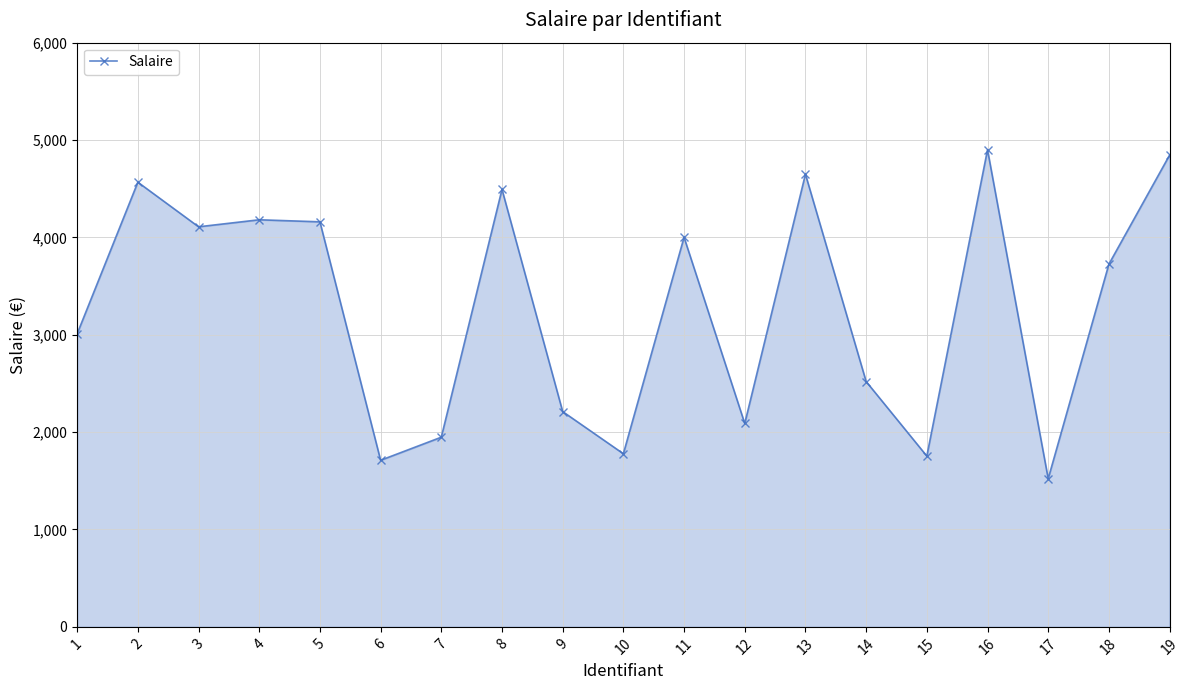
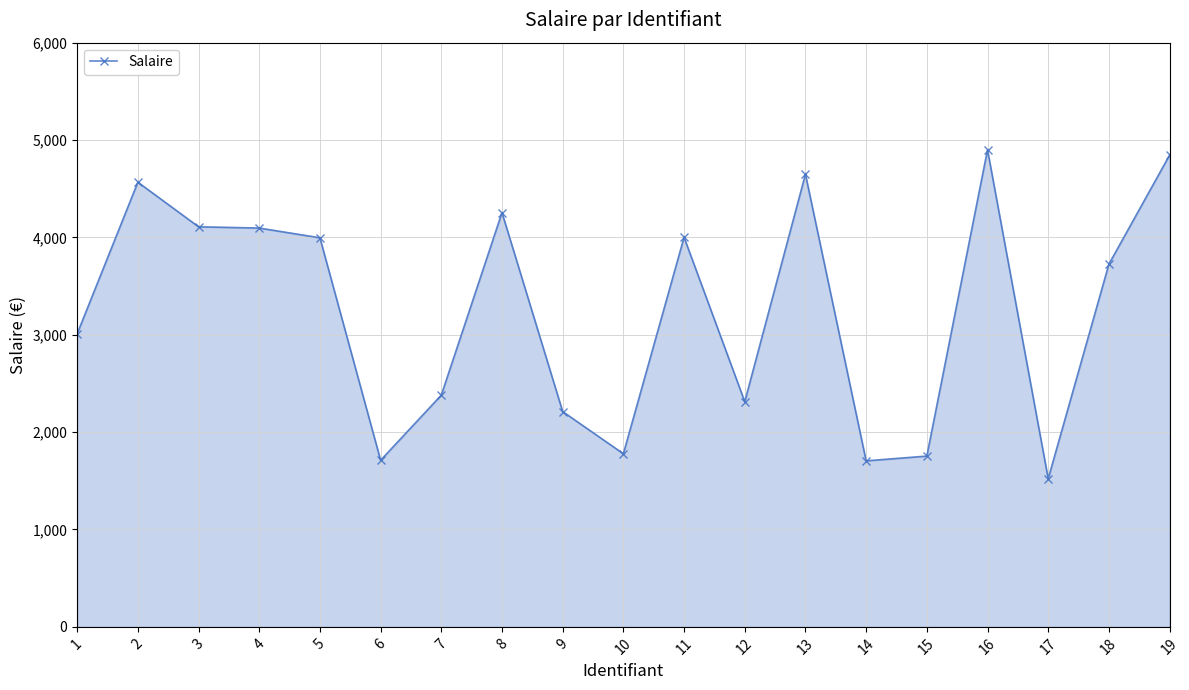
  {
    "1": "3,000",
    "2": "4,600",
    "3": "4,100",
-   "4": "4,200",
-   "5": "4,200",
+   "4": "4,100",
+   "5": "4,000",
    "6": "1,700",
-   "7": "1,900",
-   "8": "4,500",
+   "7": "2,400",
+   "8": "4,300",
    "9": "2,200",
    "10": "1,800",
    "11": "4,000",
-   "12": "2,100",
+   "12": "2,300",
    "13": "4,600",
-   "14": "2,500",
+   "14": "1,700",
    "15": "1,800",
    "16": "4,900",
    "17": "1,500",
    "18": "3,700",
    "19": "4,800"
  }
